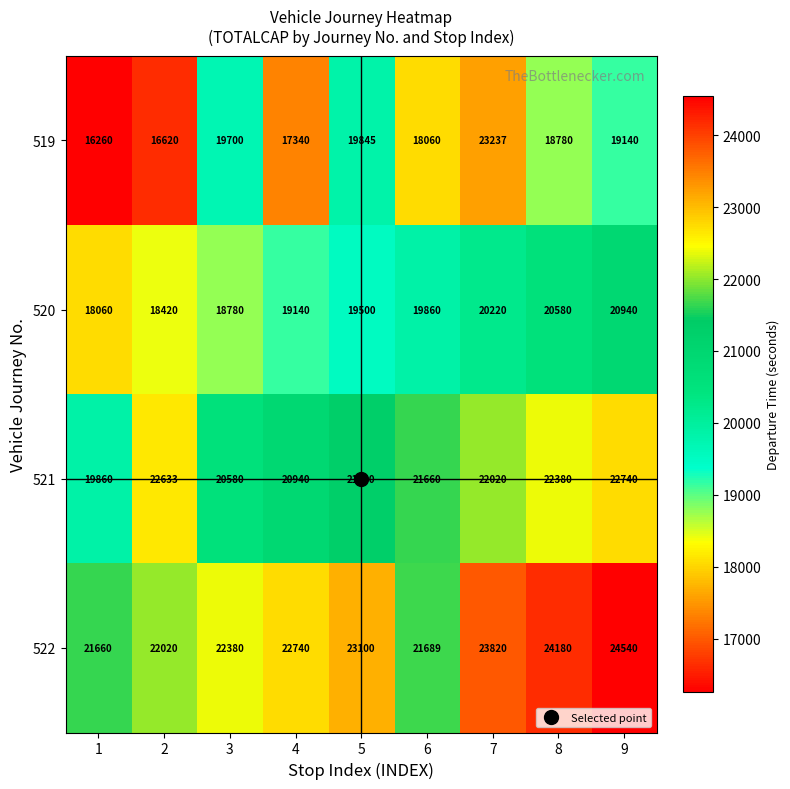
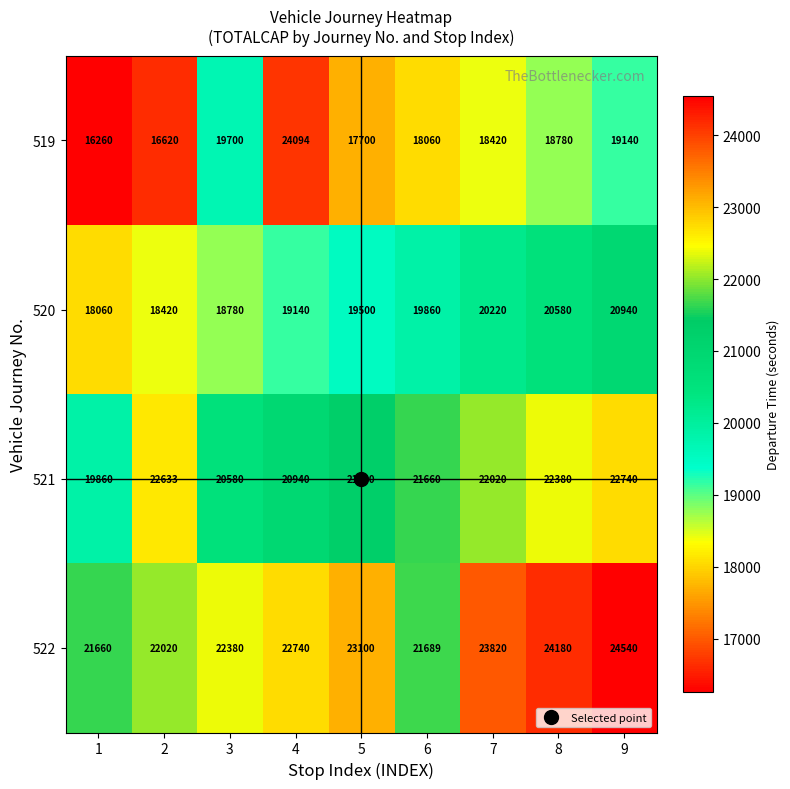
  {
    "519": {
      "1": 16260,
      "2": 16620,
      "3": 19700,
-     "4": 17340,
-     "5": 19845,
+     "4": 24094,
+     "5": 17700,
      "6": 18060,
-     "7": 23237,
+     "7": 18420,
      "9": 19140
    },
    "520": {
      "1": 18060,
      "2": 18420,
      "3": 18780,
      "4": 19140,
      "5": 19500,
      "6": 19860,
      "7": 20220,
      "8": 20580,
      "9": 20940
    },
    "521": {
      "1": 19860,
      "2": 22633,
      "3": 20580,
      "4": 20940,
      "6": 21660,
      "7": 22020,
      "8": 22380,
      "9": 22740
    },
    "522": {
      "1": 21660,
      "2": 22020,
      "3": 22380,
      "4": 22740,
      "5": 23100,
      "6": 21689,
      "7": 23820,
      "8": 24180,
      "9": 24540
    }
  }
